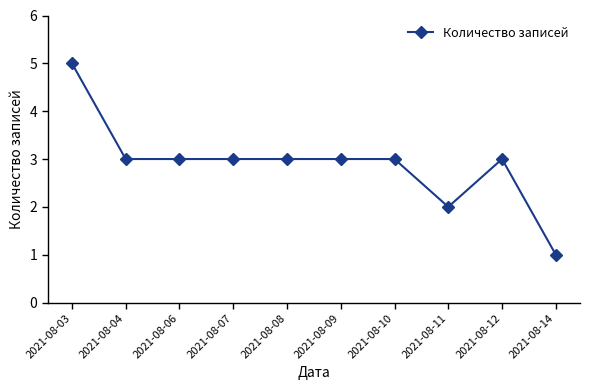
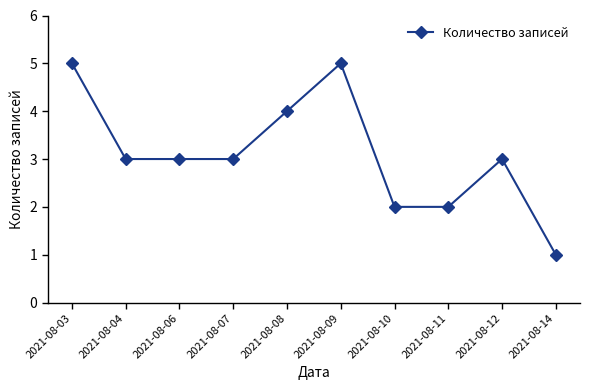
  {
    "2021-08-03": 5,
    "2021-08-04": 3,
    "2021-08-06": 3,
    "2021-08-07": 3,
-   "2021-08-08": 3,
-   "2021-08-09": 3,
-   "2021-08-10": 3,
+   "2021-08-08": 4,
+   "2021-08-09": 5,
+   "2021-08-10": 2,
    "2021-08-11": 2,
    "2021-08-12": 3,
    "2021-08-14": 1
  }
